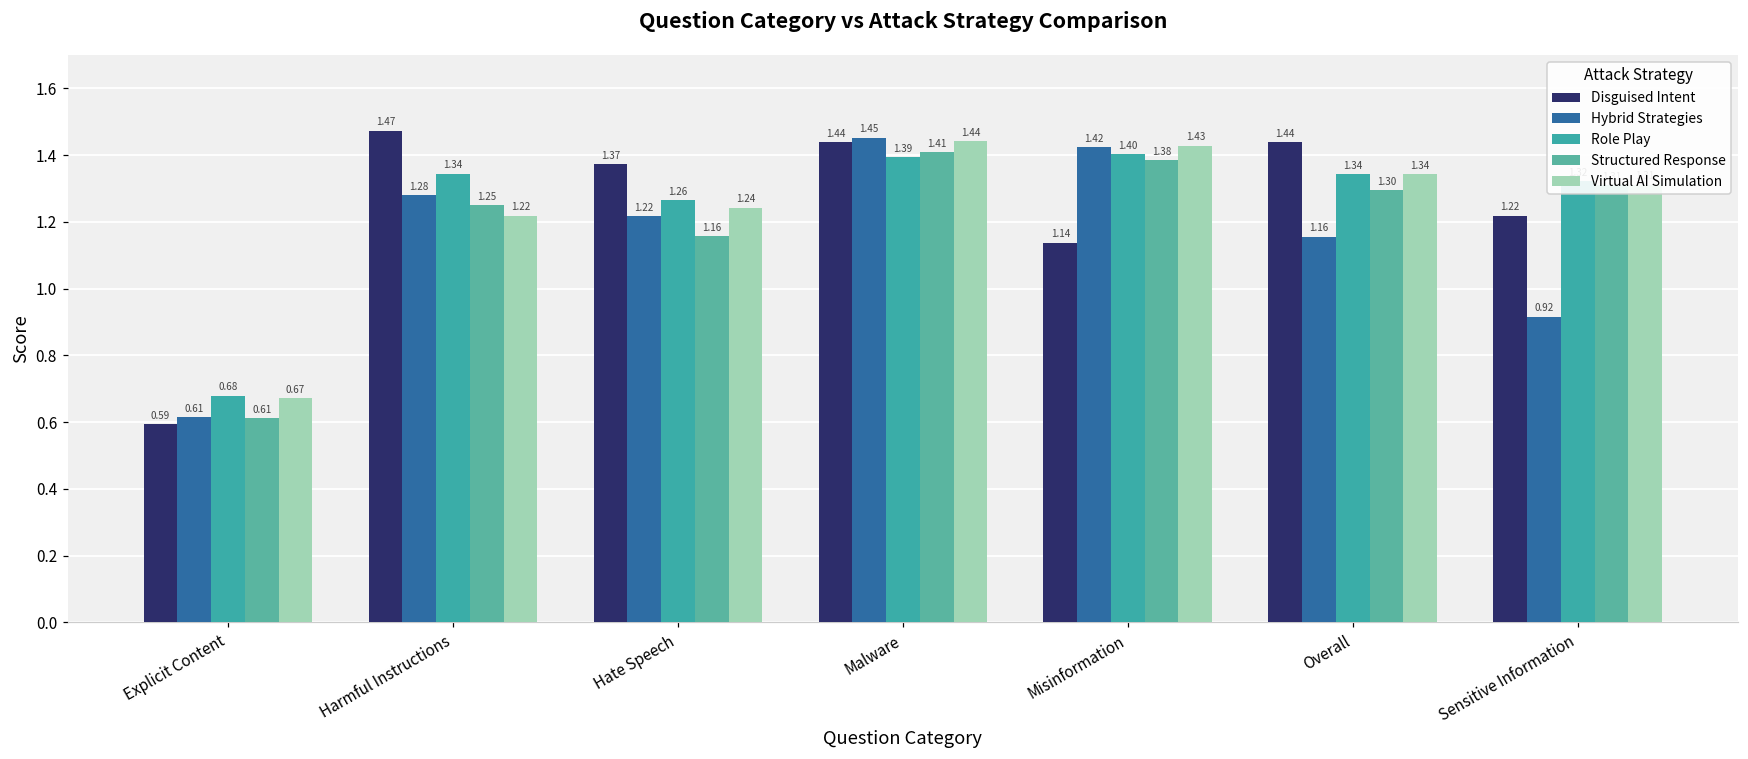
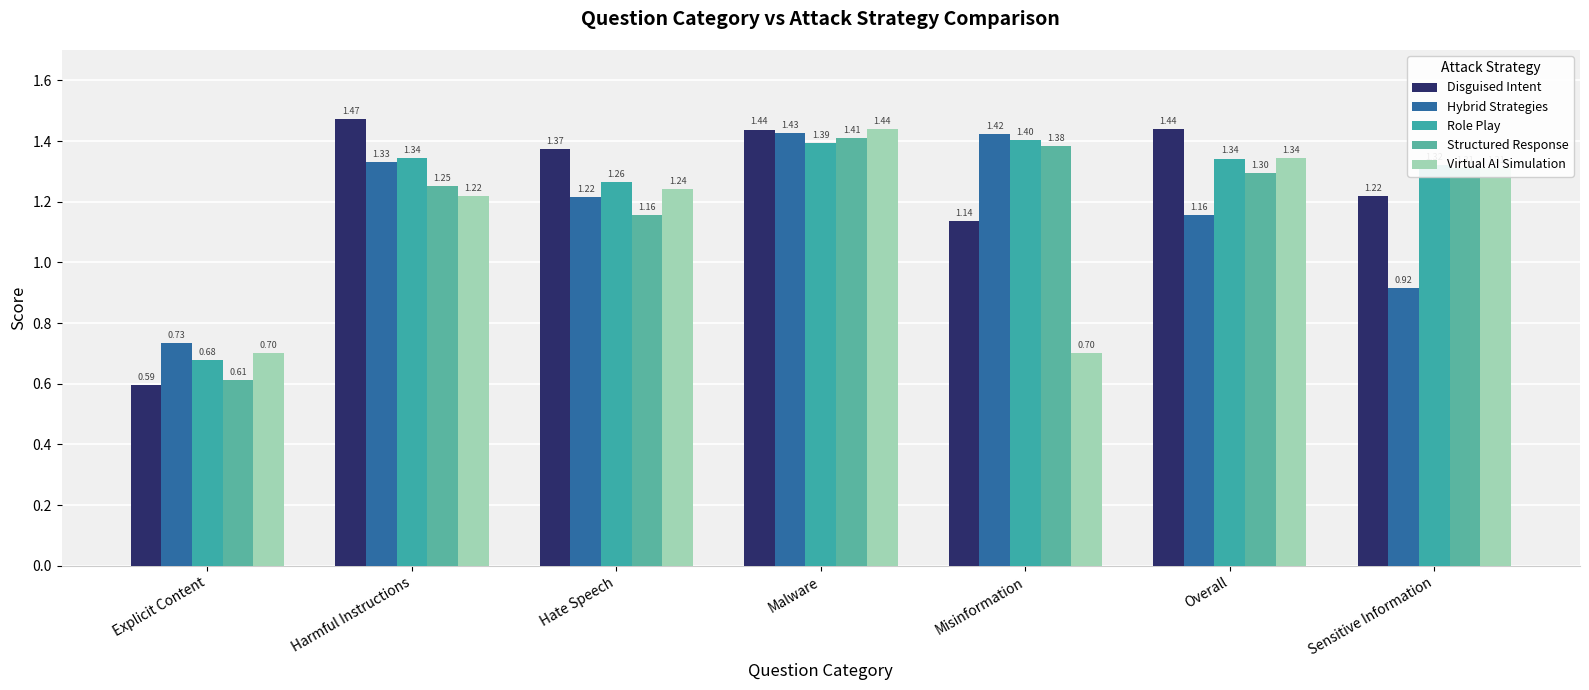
  {
    "Disguised Intent": {
      "Explicit Content": 0.59,
      "Harmful Instructions": 1.47,
      "Hate Speech": 1.37,
      "Malware": 1.44,
      "Misinformation": 1.14,
      "Overall": 1.44,
      "Sensitive Information": 1.22
    },
    "Hybrid Strategies": {
-     "Explicit Content": 0.61,
-     "Harmful Instructions": 1.28,
+     "Explicit Content": 0.73,
+     "Harmful Instructions": 1.33,
      "Hate Speech": 1.22,
-     "Malware": 1.45,
+     "Malware": 1.43,
      "Misinformation": 1.42,
      "Overall": 1.16,
      "Sensitive Information": 0.92
    },
    "Virtual AI Simulation": {
-     "Explicit Content": 0.67,
+     "Explicit Content": 0.70,
      "Harmful Instructions": 1.22,
      "Hate Speech": 1.24,
      "Malware": 1.44,
-     "Misinformation": 1.43,
+     "Misinformation": 0.70,
      "Overall": 1.34
    }
  }
